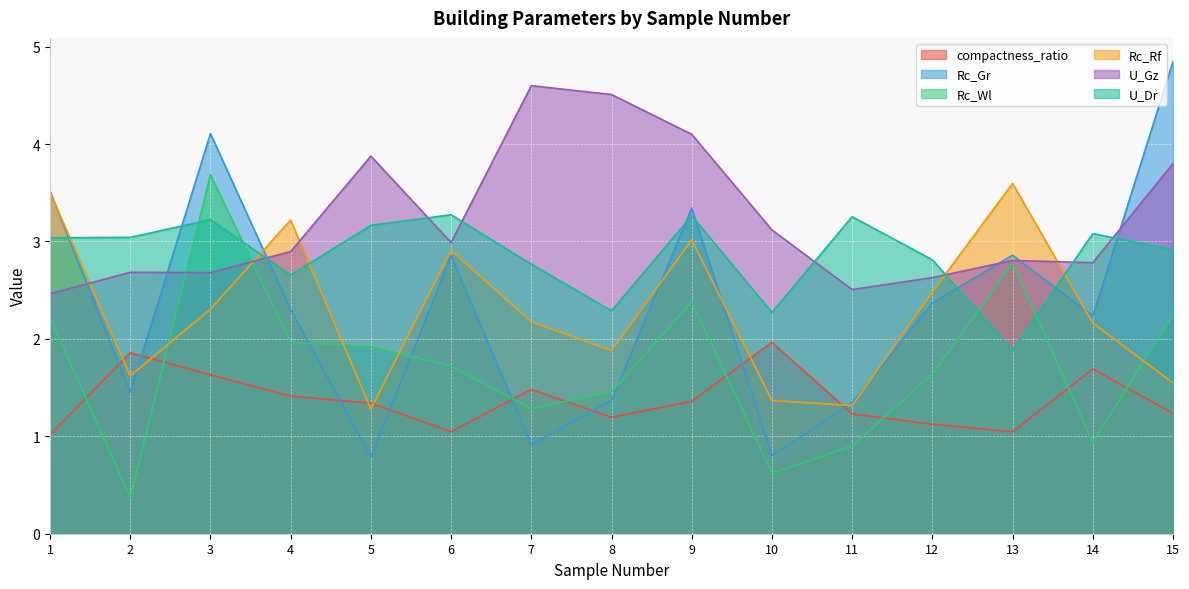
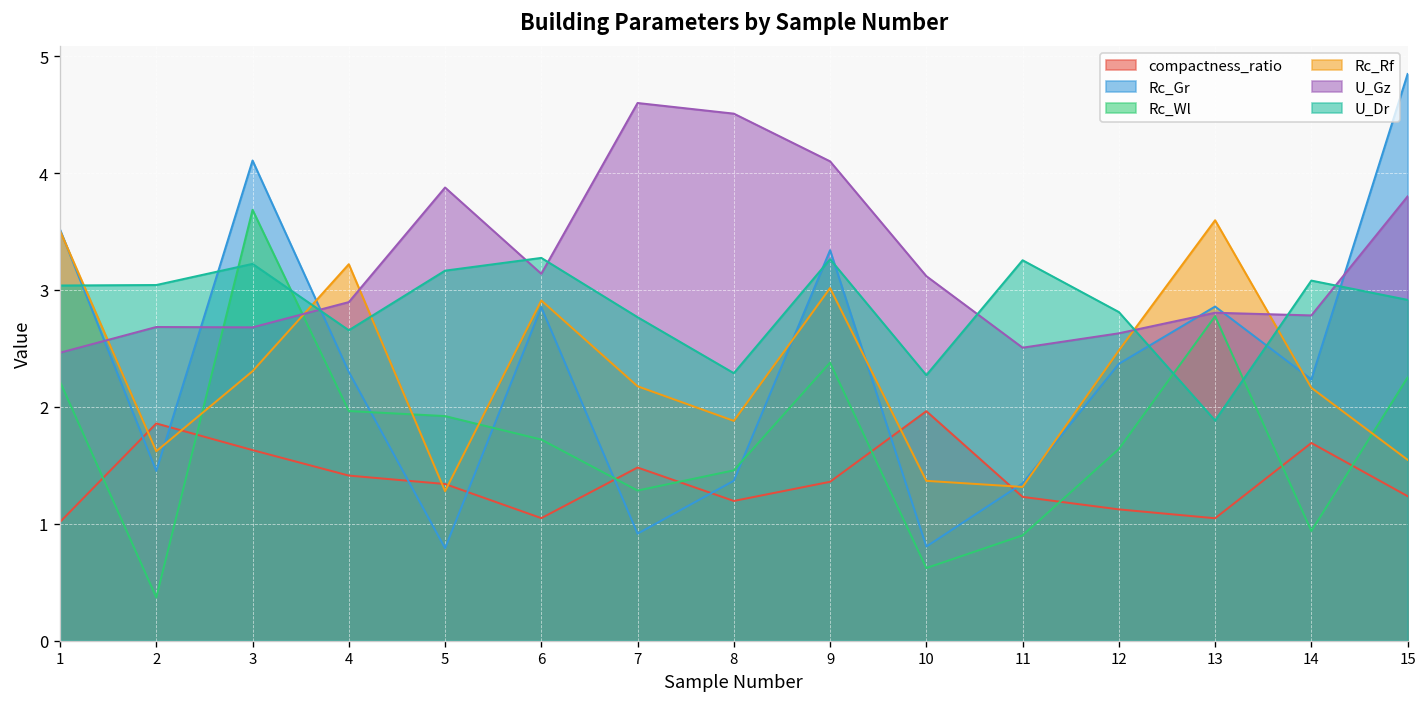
  {
    "compactness_ratio": {
      "1": 1.0,
      "2": 1.9,
      "3": 1.6,
      "4": 1.4,
      "5": 1.3,
      "6": 1.0,
      "7": 1.5,
      "8": 1.2,
      "9": 1.4,
      "10": 2.0,
      "11": 1.2,
      "12": 1.1,
      "13": 1.0,
      "14": 1.7,
      "15": 1.2
    },
    "Rc_Gr": {
      "2": 1.5,
      "3": 4.1,
      "4": 2.3,
      "5": 0.8,
      "6": 2.9,
      "7": 0.9,
      "8": 1.4,
      "9": 3.3,
      "10": 0.8,
      "11": 1.3,
      "12": 2.4,
      "13": 2.9,
      "14": 2.2,
      "15": 4.8
    },
    "Rc_Rf": {
      "2": 1.6,
      "3": 2.3,
      "4": 3.2,
      "5": 1.3,
      "6": 2.9,
      "7": 2.2,
      "8": 1.9,
      "9": 3.0,
      "10": 1.4,
      "11": 1.3,
      "12": 2.5,
      "13": 3.6,
      "14": 2.2,
      "15": 1.5
    },
    "U_Gz": {
      "1": 2.5,
      "2": 2.7,
      "3": 2.7,
      "4": 2.9,
      "5": 3.9,
-     "6": 3.0,
+     "6": 3.1,
      "7": 4.6,
      "8": 4.5,
      "9": 4.1,
      "10": 3.1,
      "11": 2.5,
      "12": 2.6,
      "13": 2.8,
      "14": 2.8,
      "15": 3.8
    }
  }
